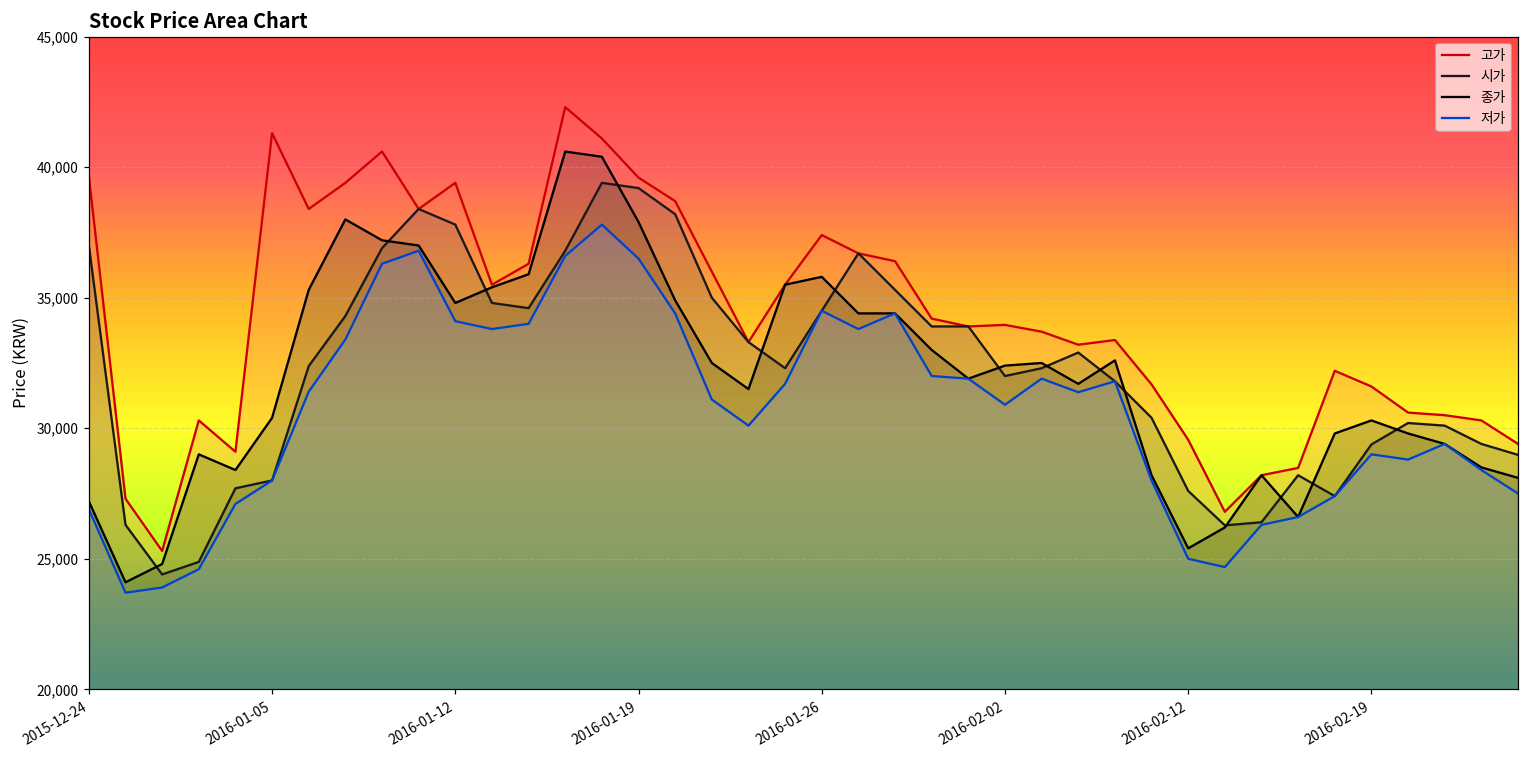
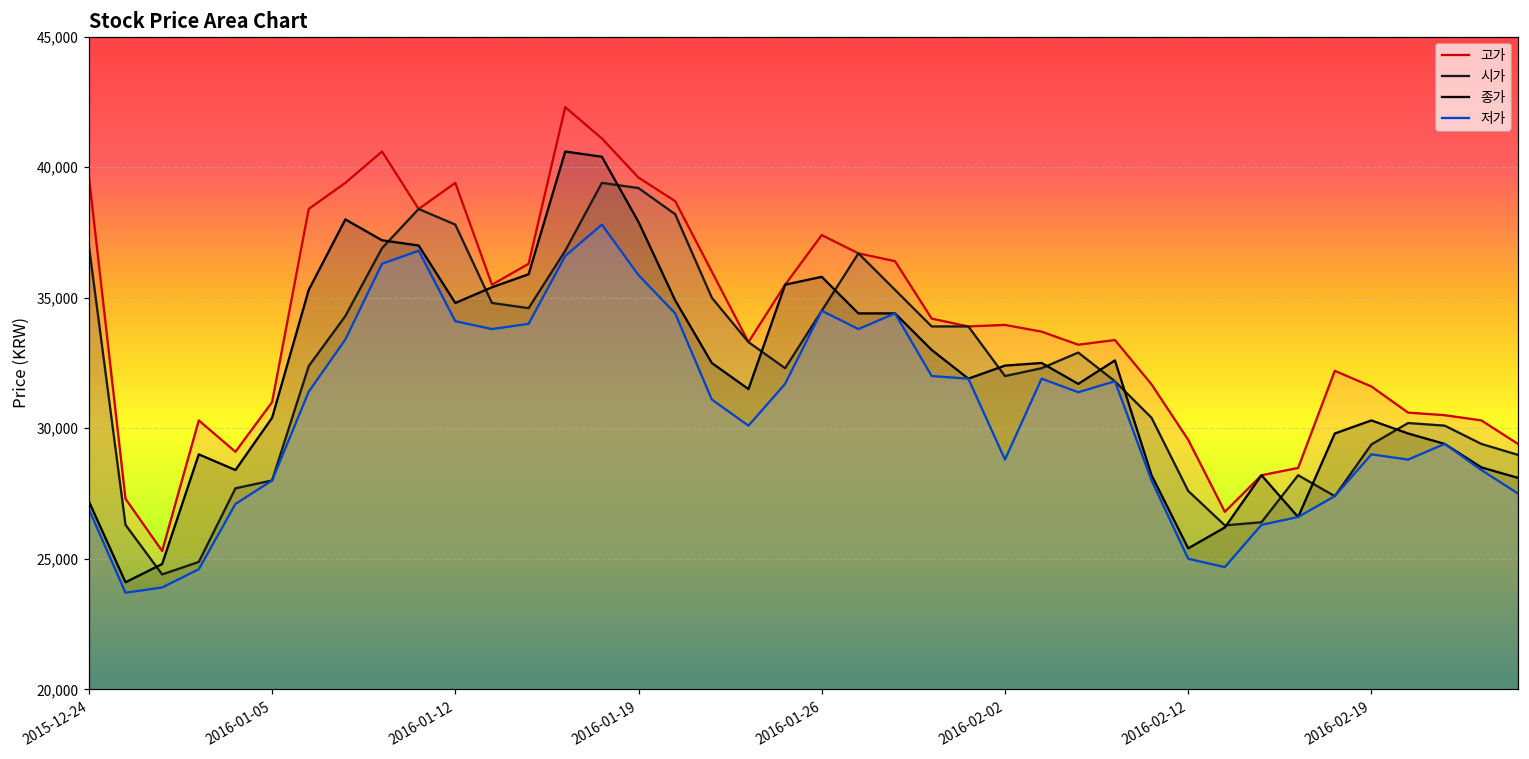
  {
    "고가": {
      "2015-12-24": "39,700",
-     "2016-01-05": "41,300",
+     "2016-01-05": "31,000",
      "2016-01-12": "39,400",
      "2016-01-19": "39,600",
      "2016-01-26": "37,400",
      "2016-02-02": "34,000",
      "2016-02-12": "29,600",
      "2016-02-19": "31,600"
    },
    "저가": {
      "2015-12-24": "26,900",
      "2016-01-12": "34,100",
-     "2016-01-19": "36,500",
-     "2016-02-02": "30,900",
+     "2016-01-19": "35,900",
+     "2016-02-02": "28,800",
      "2016-02-12": "25,000",
      "2016-02-19": "29,000"
    }
  }
